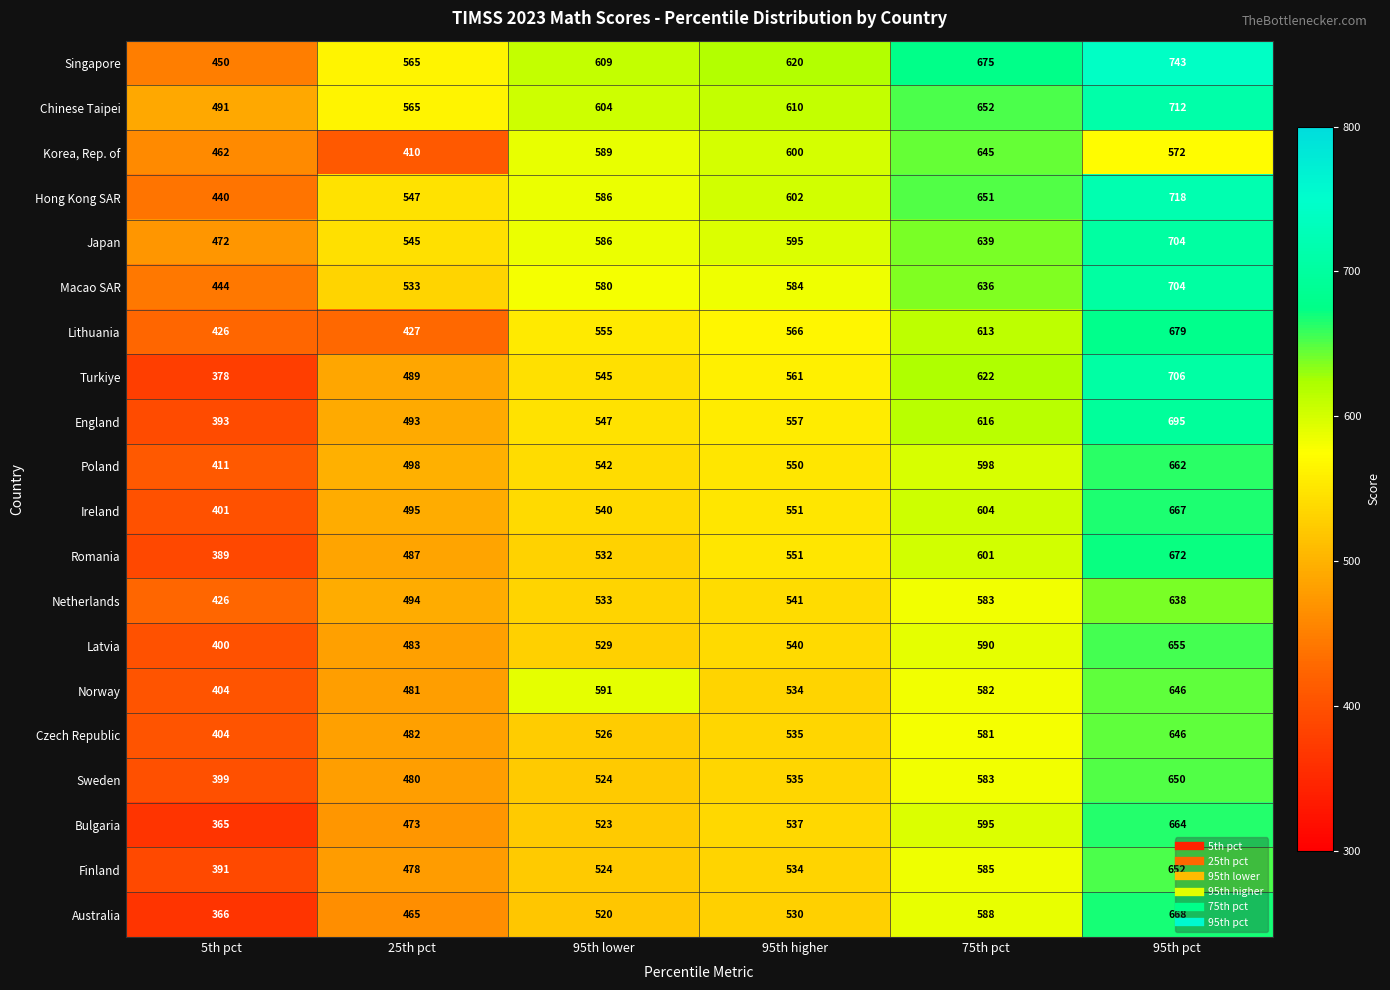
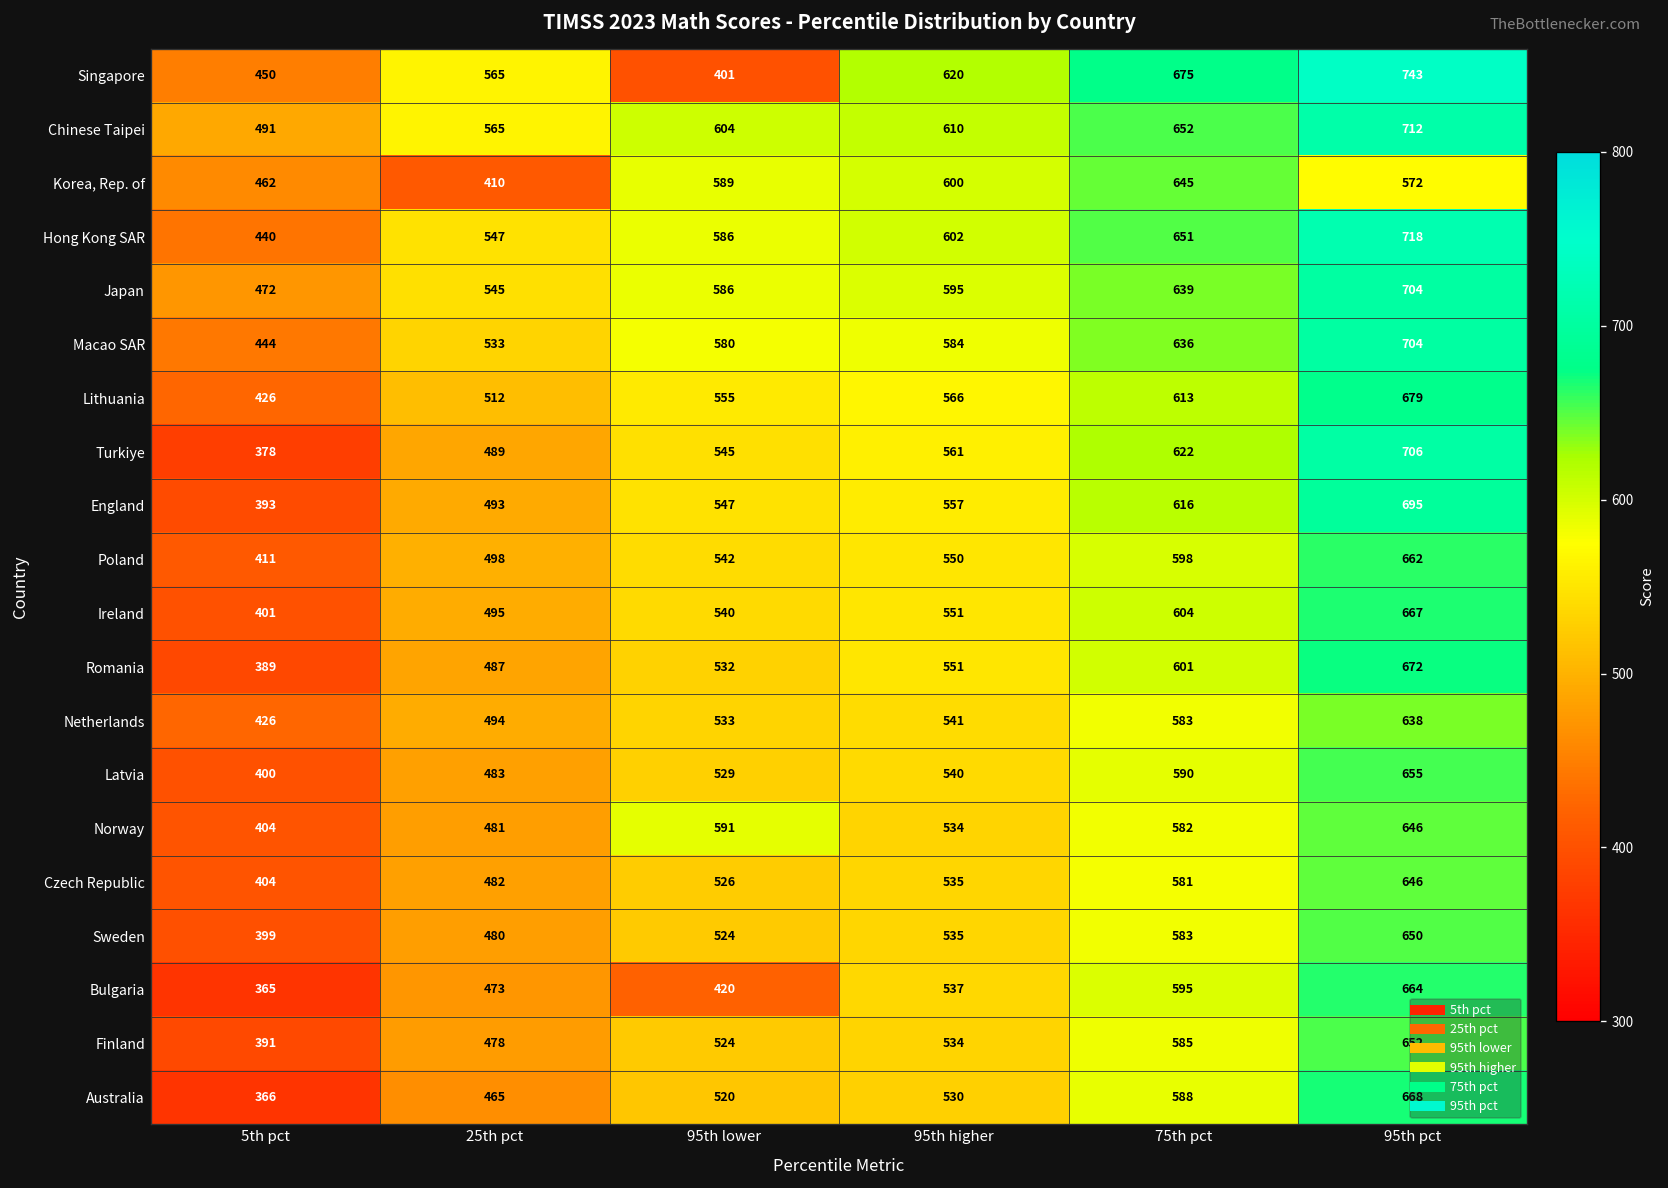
  {
    "Singapore": {
      "5th pct": 450,
      "25th pct": 565,
-     "95th lower": 609,
+     "95th lower": 401,
      "95th higher": 620,
      "75th pct": 675,
      "95th pct": 743
    },
    "Chinese Taipei": {
      "5th pct": 491,
      "25th pct": 565,
      "95th lower": 604,
      "95th higher": 610,
      "75th pct": 652,
      "95th pct": 712
    },
    "Korea, Rep. of": {
      "5th pct": 462,
      "25th pct": 410,
      "95th lower": 589,
      "95th higher": 600,
      "75th pct": 645,
      "95th pct": 572
    },
    "Hong Kong SAR": {
      "5th pct": 440,
      "25th pct": 547,
      "95th lower": 586,
      "95th higher": 602,
      "75th pct": 651,
      "95th pct": 718
    },
    "Japan": {
      "5th pct": 472,
      "25th pct": 545,
      "95th lower": 586,
      "95th higher": 595,
      "75th pct": 639,
      "95th pct": 704
    },
    "Macao SAR": {
      "5th pct": 444,
      "25th pct": 533,
      "95th lower": 580,
      "95th higher": 584,
      "75th pct": 636,
      "95th pct": 704
    },
    "Lithuania": {
      "5th pct": 426,
-     "25th pct": 427,
+     "25th pct": 512,
      "95th lower": 555,
      "95th higher": 566,
      "75th pct": 613,
      "95th pct": 679
    },
    "Turkiye": {
      "5th pct": 378,
      "25th pct": 489,
      "95th lower": 545,
      "95th higher": 561,
      "75th pct": 622,
      "95th pct": 706
    },
    "England": {
      "5th pct": 393,
      "25th pct": 493,
      "95th lower": 547,
      "95th higher": 557,
      "75th pct": 616,
      "95th pct": 695
    },
    "Poland": {
      "5th pct": 411,
      "25th pct": 498,
      "95th lower": 542,
      "95th higher": 550,
      "75th pct": 598,
      "95th pct": 662
    },
    "Ireland": {
      "5th pct": 401,
      "25th pct": 495,
      "95th lower": 540,
      "95th higher": 551,
      "75th pct": 604,
      "95th pct": 667
    },
    "Romania": {
      "5th pct": 389,
      "25th pct": 487,
      "95th lower": 532,
      "95th higher": 551,
      "75th pct": 601,
      "95th pct": 672
    },
    "Netherlands": {
      "5th pct": 426,
      "25th pct": 494,
      "95th lower": 533,
      "95th higher": 541,
      "75th pct": 583,
      "95th pct": 638
    },
    "Latvia": {
      "5th pct": 400,
      "25th pct": 483,
      "95th lower": 529,
      "95th higher": 540,
      "75th pct": 590,
      "95th pct": 655
    },
    "Norway": {
      "5th pct": 404,
      "25th pct": 481,
      "95th lower": 591,
      "95th higher": 534,
      "75th pct": 582,
      "95th pct": 646
    },
    "Czech Republic": {
      "5th pct": 404,
      "25th pct": 482,
      "95th lower": 526,
      "95th higher": 535,
      "75th pct": 581,
      "95th pct": 646
    },
    "Sweden": {
      "5th pct": 399,
      "25th pct": 480,
      "95th lower": 524,
      "95th higher": 535,
      "75th pct": 583,
      "95th pct": 650
    },
    "Bulgaria": {
      "5th pct": 365,
      "25th pct": 473,
-     "95th lower": 523,
+     "95th lower": 420,
      "95th higher": 537,
      "75th pct": 595,
      "95th pct": 664
    },
    "Finland": {
      "5th pct": 391,
      "25th pct": 478,
      "95th lower": 524,
      "95th higher": 534,
      "75th pct": 585
    },
    "Australia": {
      "5th pct": 366,
      "25th pct": 465,
      "95th lower": 520,
      "95th higher": 530,
      "75th pct": 588
    }
  }
